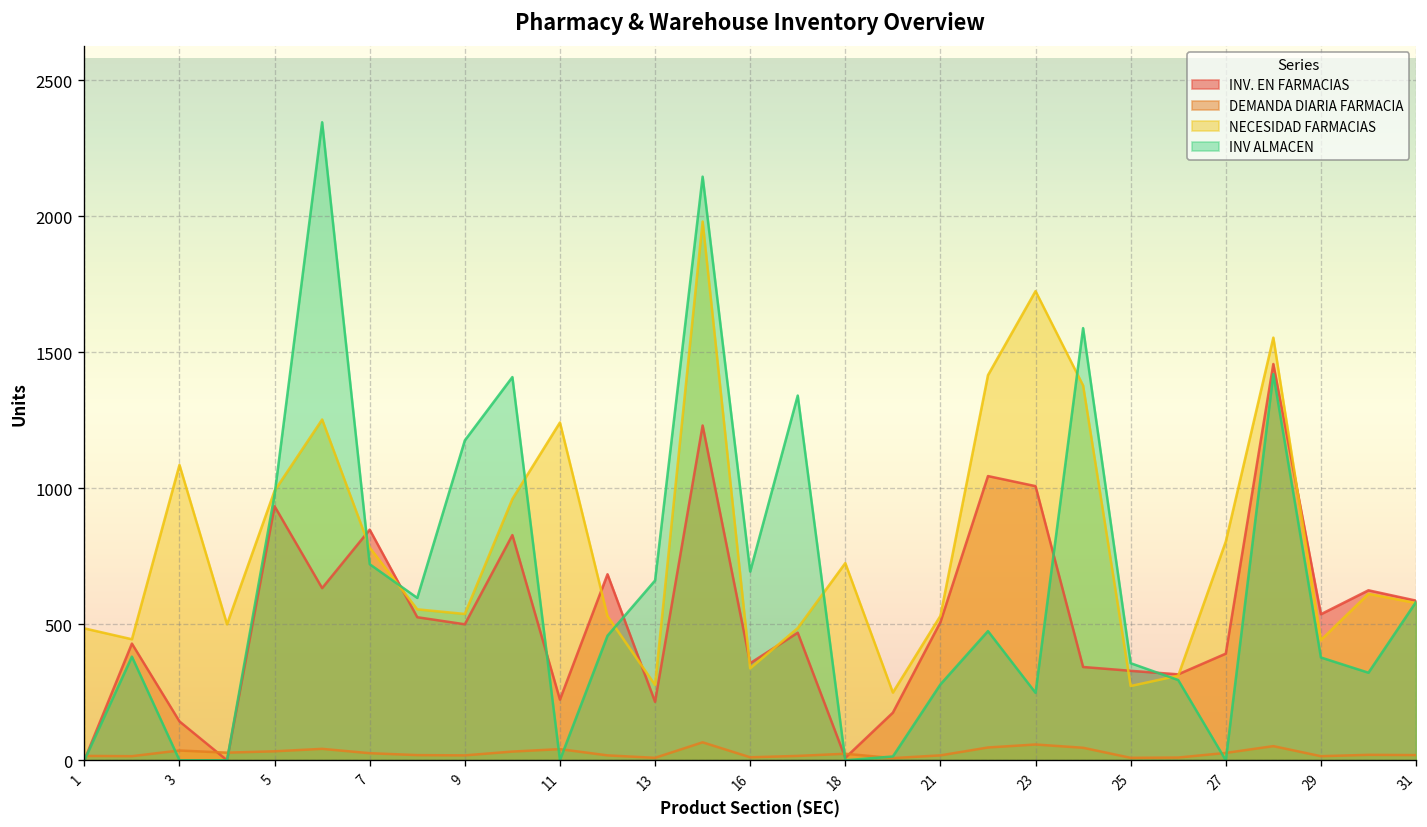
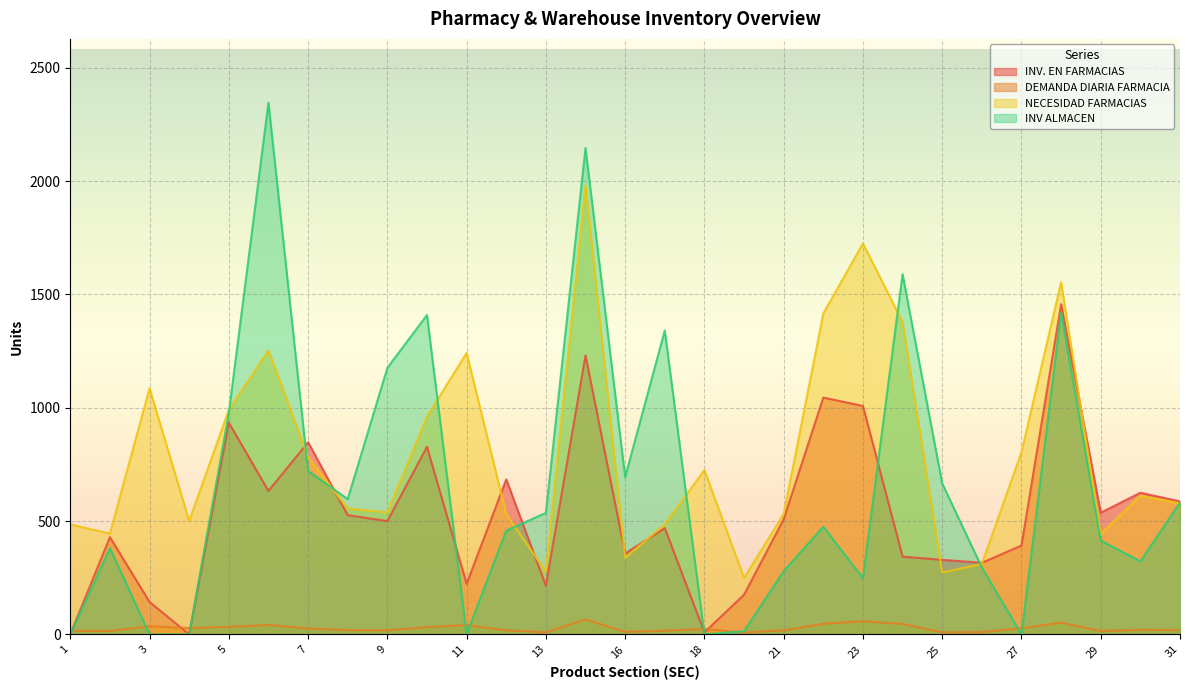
  {
    "INV ALMACEN": {
      "3": 0,
      "5": 980,
      "7": 720,
      "9": 1180,
      "11": 0,
-     "13": 660,
+     "13": 540,
      "16": 690,
      "21": 280,
      "23": 250,
-     "25": 360,
+     "25": 670,
      "27": 0,
-     "29": 380
+     "29": 410
    }
  }
